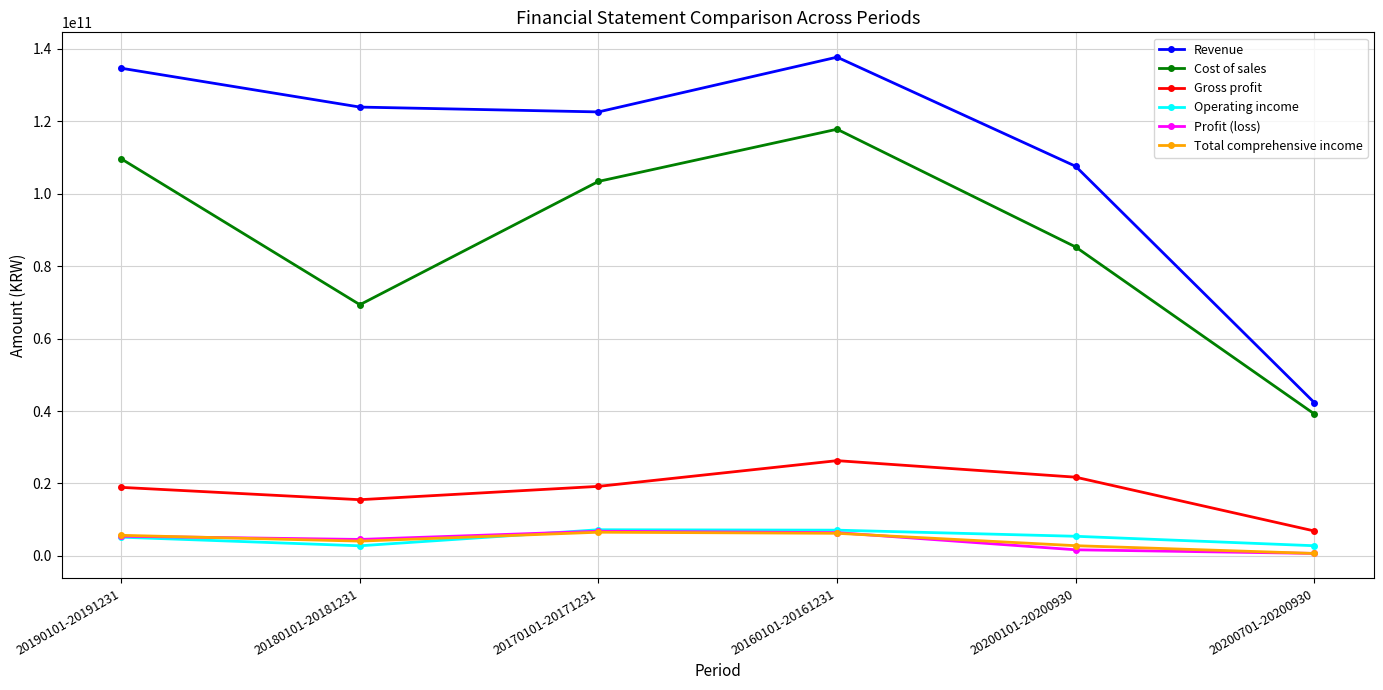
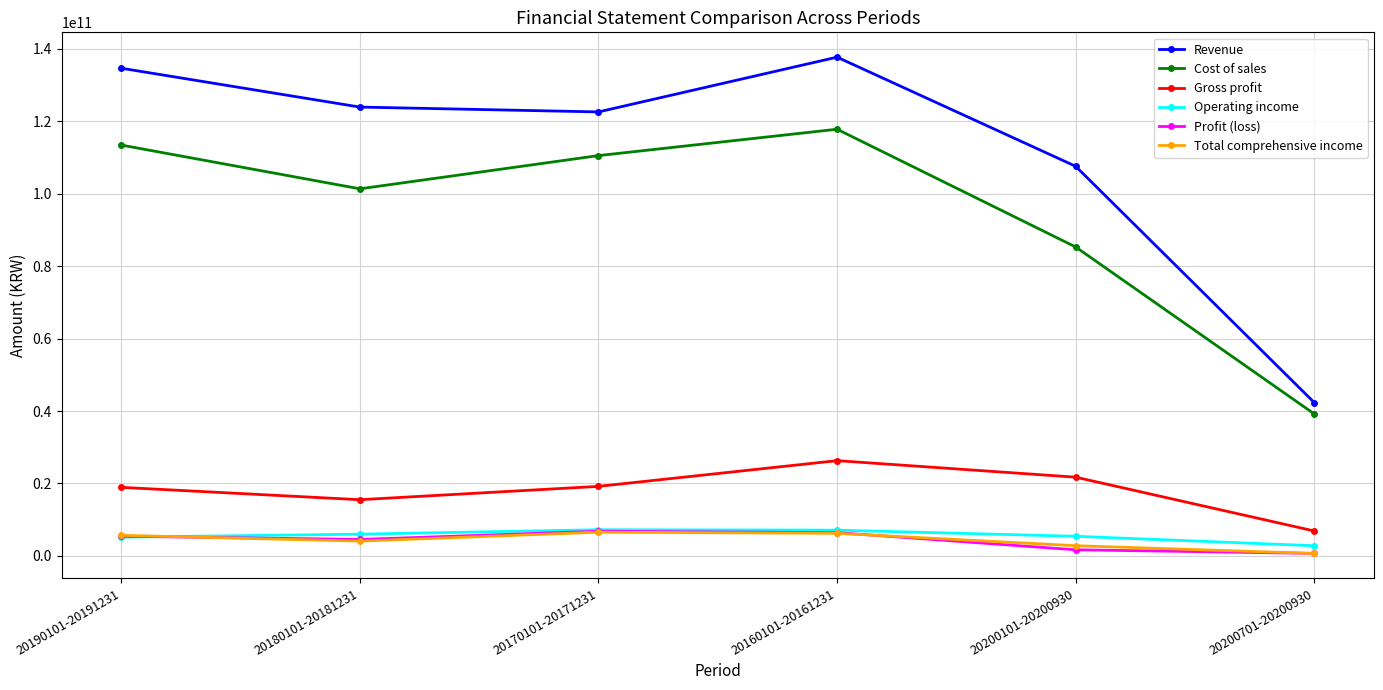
  {
    "Revenue": {
      "20190101-20191231": 135000000000,
      "20180101-20181231": 124000000000,
      "20170101-20171231": 123000000000,
      "20160101-20161231": 138000000000,
      "20200101-20200930": 108000000000,
      "20200701-20200930": 42000000000
    },
    "Cost of sales": {
-     "20190101-20191231": 110000000000,
-     "20180101-20181231": 69000000000,
-     "20170101-20171231": 103000000000,
+     "20190101-20191231": 113000000000,
+     "20180101-20181231": 101000000000,
+     "20170101-20171231": 111000000000,
      "20160101-20161231": 118000000000,
      "20200101-20200930": 85000000000,
      "20200701-20200930": 39000000000
    },
    "Gross profit": {
      "20190101-20191231": 19000000000,
      "20180101-20181231": 16000000000,
      "20170101-20171231": 19000000000,
      "20160101-20161231": 26000000000,
      "20200101-20200930": 22000000000,
      "20200701-20200930": 7000000000
    },
    "Operating income": {
-     "20180101-20181231": 3000000000,
+     "20180101-20181231": 6000000000,
      "20200101-20200930": 5000000000,
      "20200701-20200930": 3000000000
    },
    "Profit (loss)": {
      "20200101-20200930": 2000000000
    },
    "Total comprehensive income": {
      "20200101-20200930": 3000000000
    }
  }
